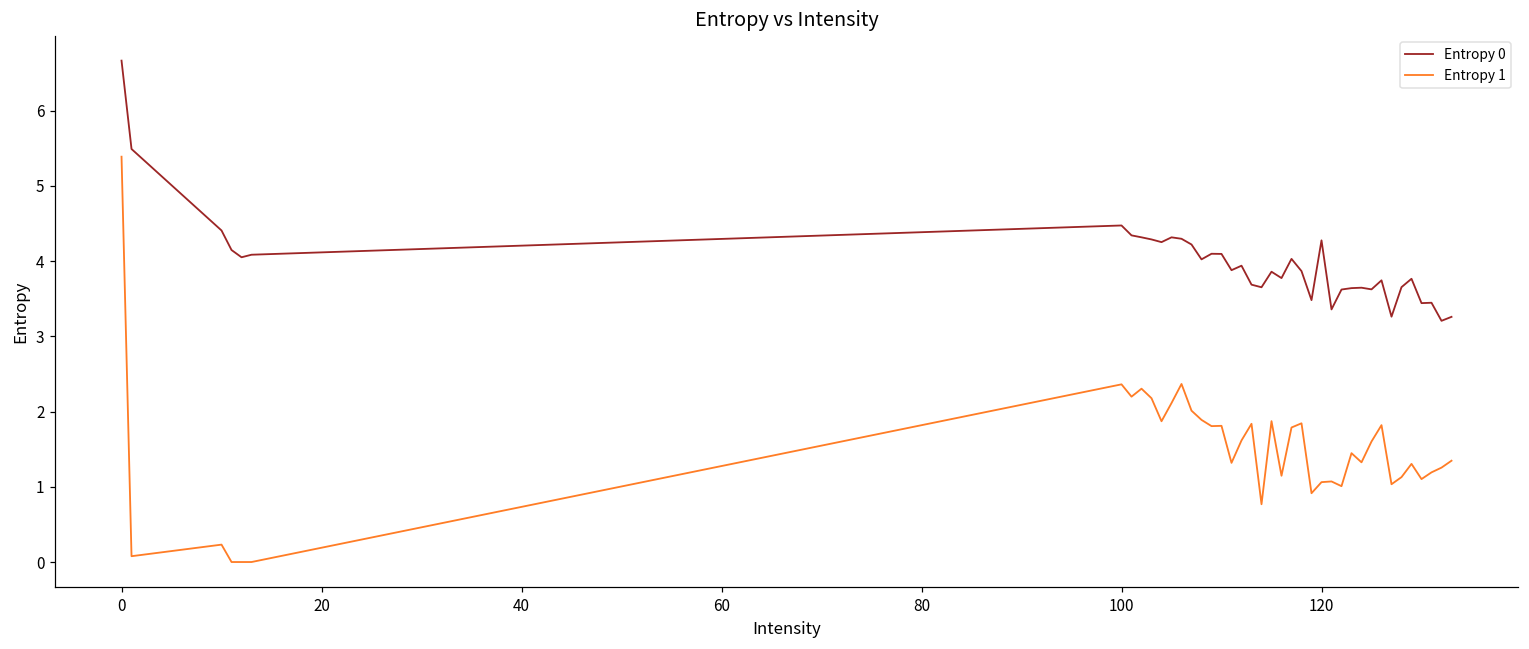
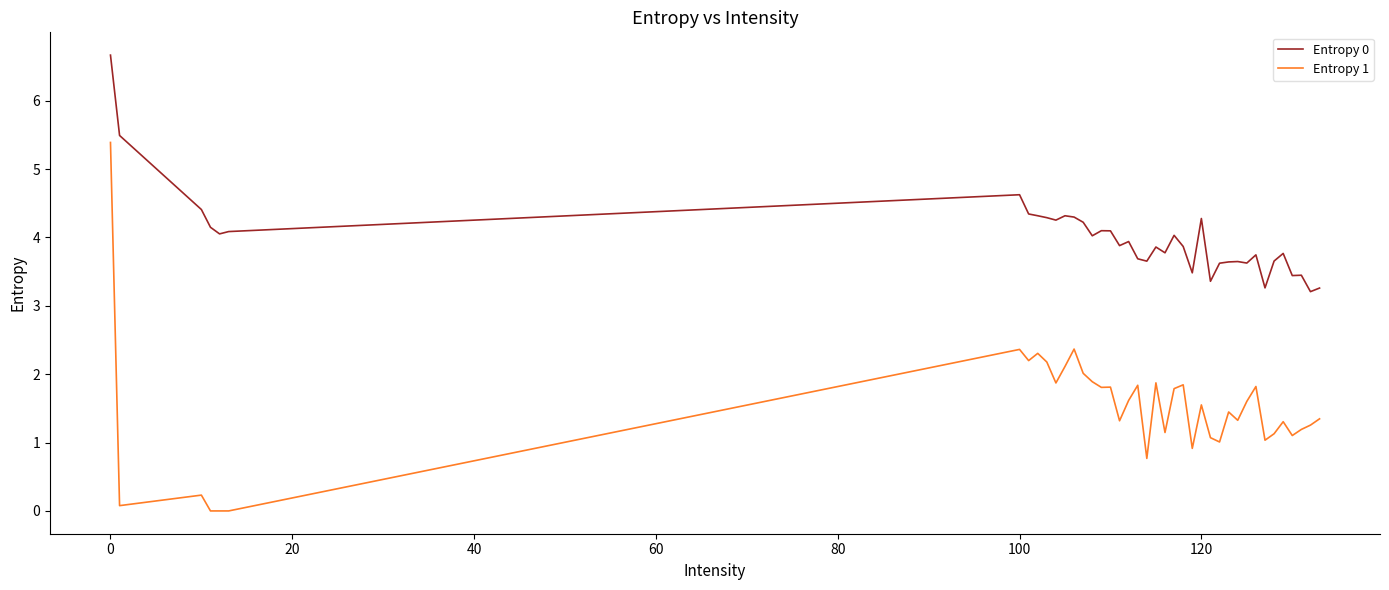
  {
    "Entropy 0": {
      "0": 6.7,
-     "100": 4.5,
+     "100": 4.6,
      "120": 4.3
    },
    "Entropy 1": {
      "0": 5.4,
      "100": 2.4,
-     "120": 1.1
+     "120": 1.6
    }
  }
